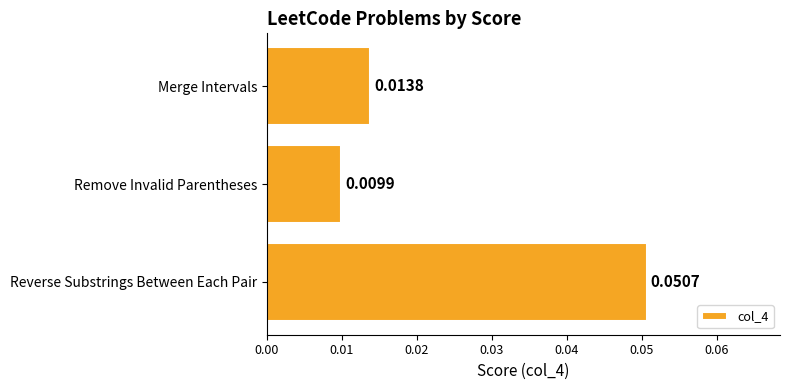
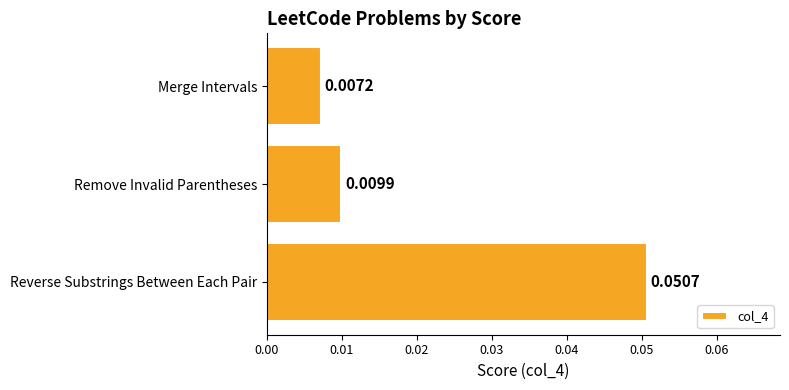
  {
-   "Merge Intervals": 0.0138,
+   "Merge Intervals": 0.0072,
    "Remove Invalid Parentheses": 0.0099,
    "Reverse Substrings Between Each Pair": 0.0507
  }
